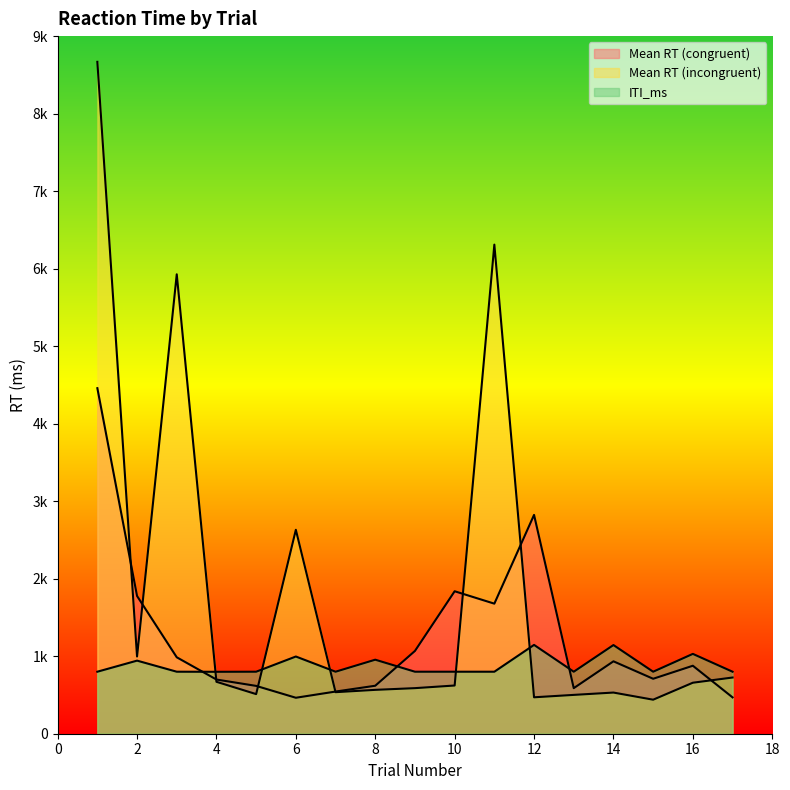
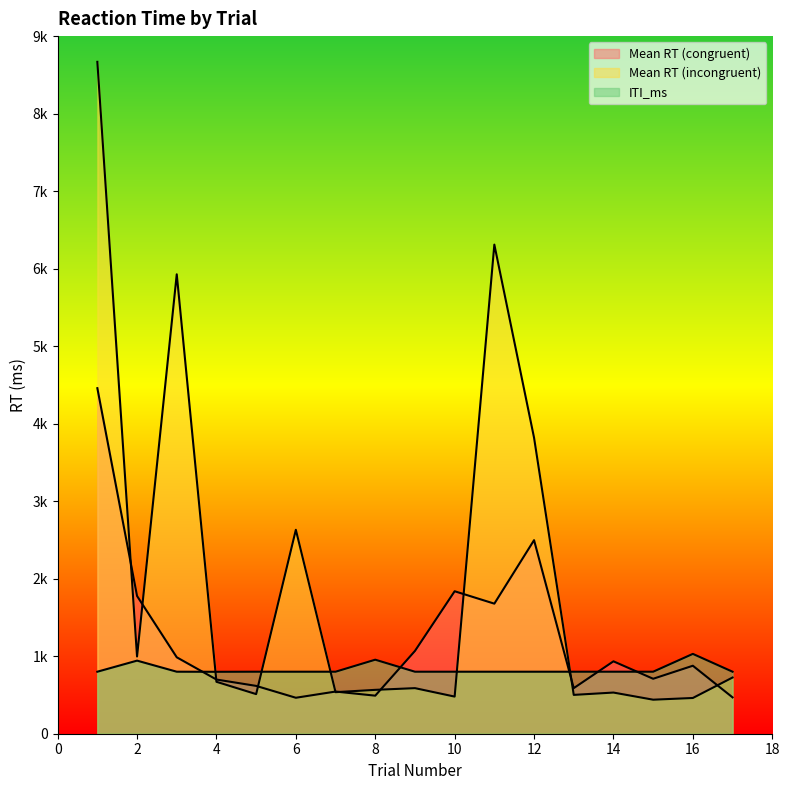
  {
    "Mean RT (congruent)": {
      "2": 1800,
      "6": 500,
-     "8": 600,
+     "8": 500,
      "10": 1800,
-     "12": 2800,
+     "12": 2500,
      "14": 900,
      "16": 900
    },
    "Mean RT (incongruent)": {
      "2": 1000,
      "6": 2600,
      "8": 600,
-     "10": 600,
-     "12": 500,
+     "10": 500,
+     "12": 3800,
      "14": 500,
-     "16": 700
+     "16": 500
    },
    "ITI_ms": {
      "2": 900,
      "4": 800,
-     "6": 1000,
+     "6": 800,
      "8": 1000,
      "10": 800,
-     "12": 1100,
-     "14": 1100,
+     "12": 800,
+     "14": 800,
      "16": 1000
    }
  }
